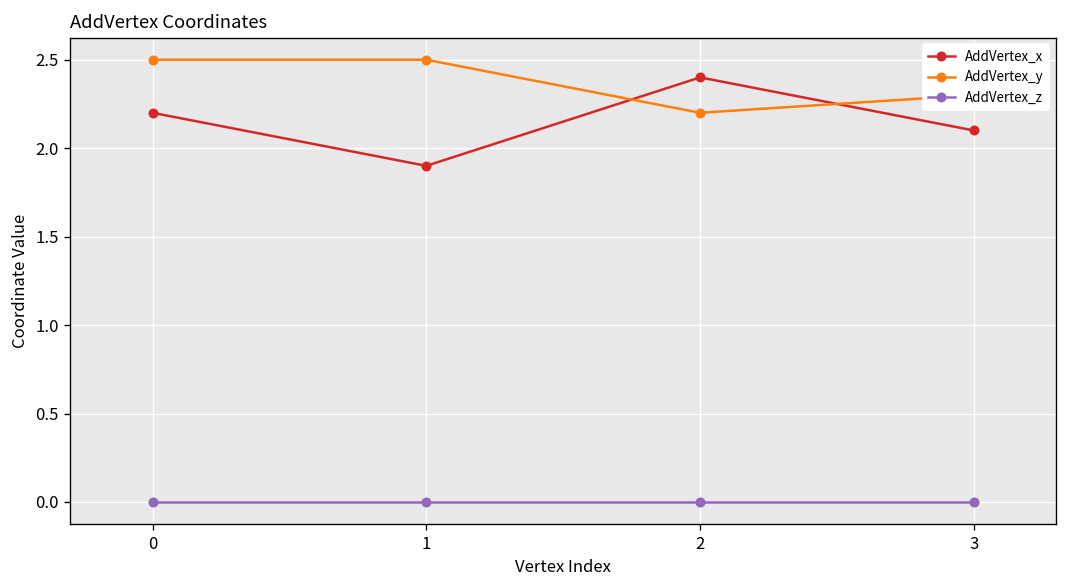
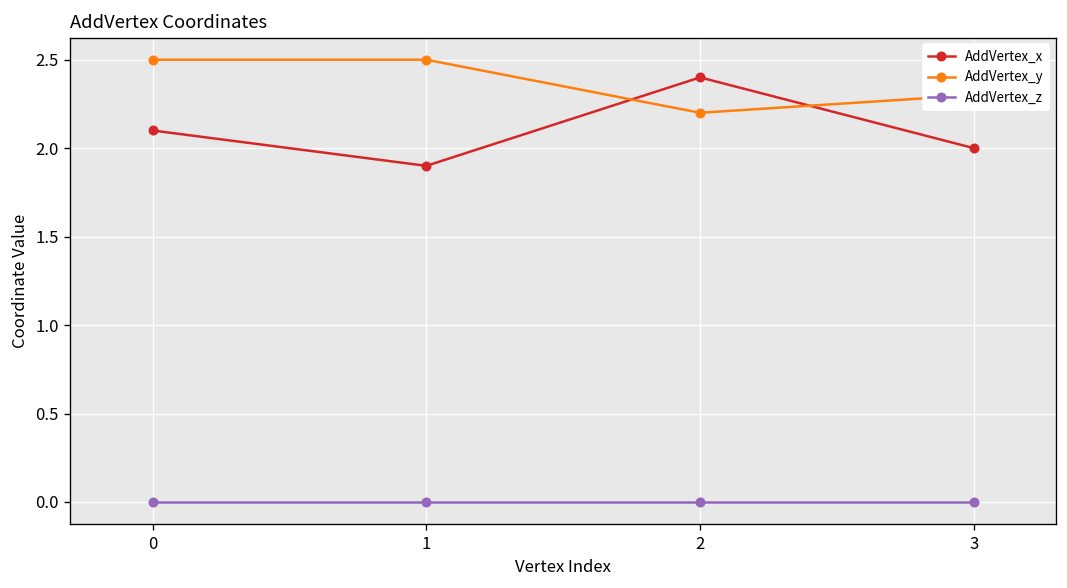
  {
    "AddVertex_x": {
-     "0": 2.2,
+     "0": 2.1,
      "1": 1.9,
      "2": 2.4,
-     "3": 2.1
+     "3": 2.0
    },
    "AddVertex_y": {
      "0": 2.5,
      "1": 2.5,
      "2": 2.2
    },
    "AddVertex_z": {
      "0": 0.0,
      "1": 0.0,
      "2": 0.0,
      "3": 0.0
    }
  }
